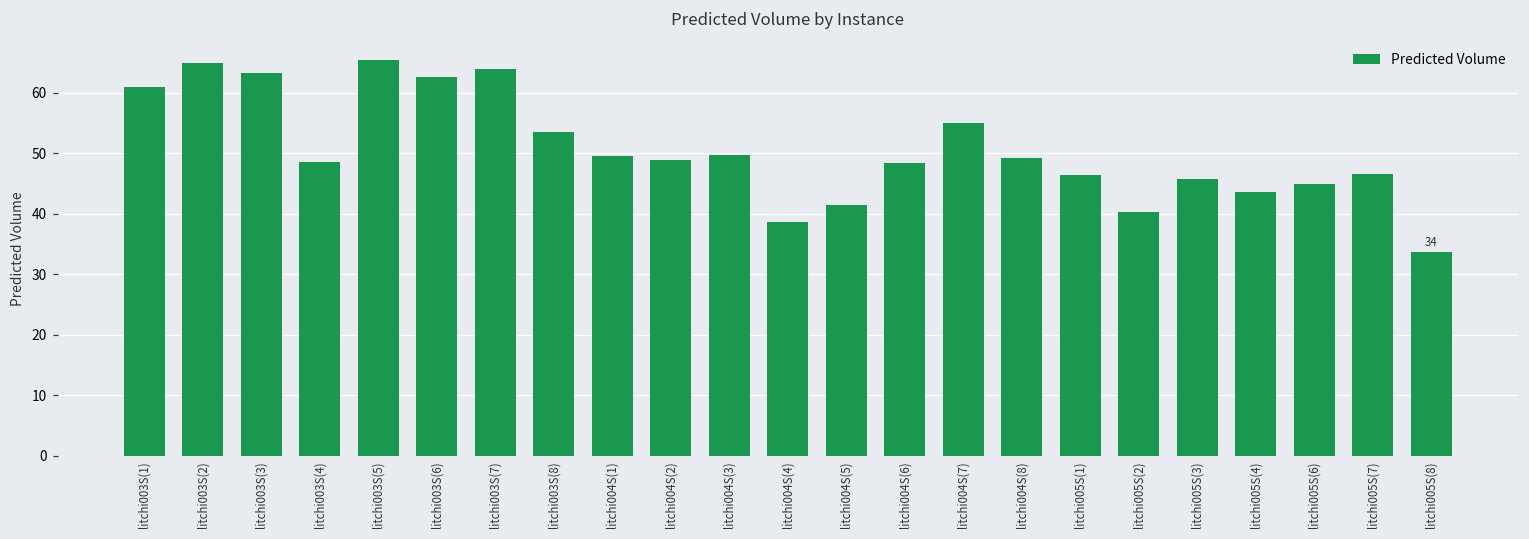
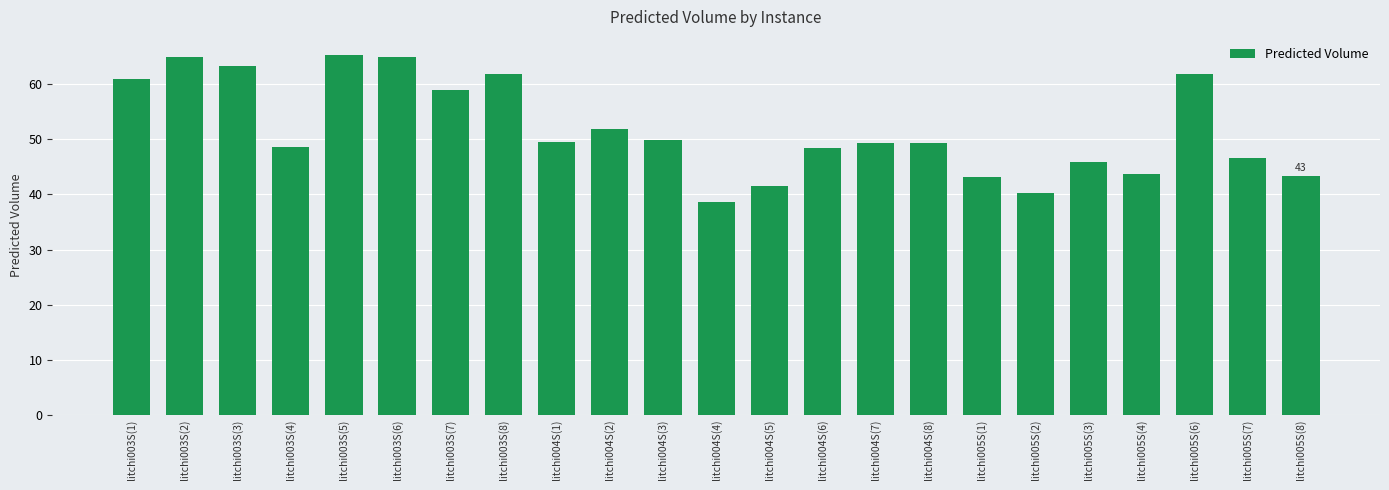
  {
-   "litchi003S(6)": 63,
-   "litchi003S(7)": 64,
-   "litchi003S(8)": 54,
-   "litchi004S(2)": 49,
-   "litchi004S(7)": 55,
-   "litchi005S(1)": 46,
-   "litchi005S(6)": 45,
-   "litchi005S(8)": 34
+   "litchi003S(6)": 65,
+   "litchi003S(7)": 59,
+   "litchi003S(8)": 62,
+   "litchi004S(2)": 52,
+   "litchi004S(7)": 49,
+   "litchi005S(1)": 43,
+   "litchi005S(6)": 62,
+   "litchi005S(8)": 43
  }
